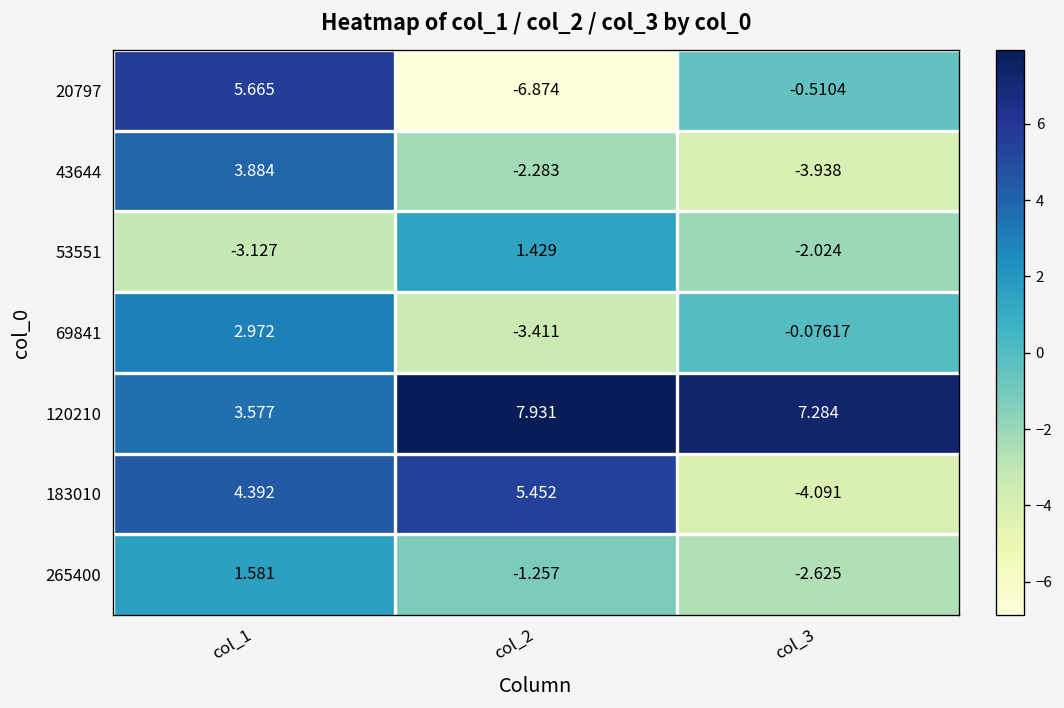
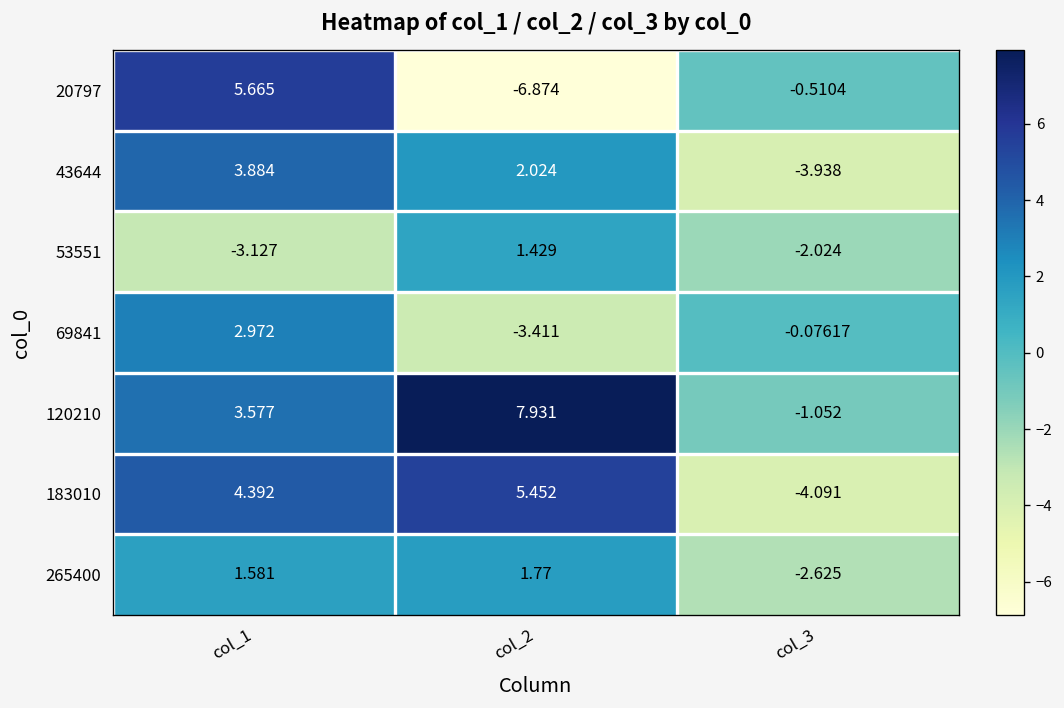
  {
    "20797": {
      "col_1": 5.665,
      "col_2": -6.874,
      "col_3": -0.5104
    },
    "43644": {
      "col_1": 3.884,
-     "col_2": -2.283,
+     "col_2": 2.024,
      "col_3": -3.938
    },
    "53551": {
      "col_1": -3.127,
      "col_2": 1.429,
      "col_3": -2.024
    },
    "69841": {
      "col_1": 2.972,
      "col_2": -3.411,
      "col_3": -0.07617
    },
    "120210": {
      "col_1": 3.577,
      "col_2": 7.931,
-     "col_3": 7.284
+     "col_3": -1.052
    },
    "183010": {
      "col_1": 4.392,
      "col_2": 5.452,
      "col_3": -4.091
    },
    "265400": {
      "col_1": 1.581,
-     "col_2": -1.257,
+     "col_2": 1.77,
      "col_3": -2.625
    }
  }
